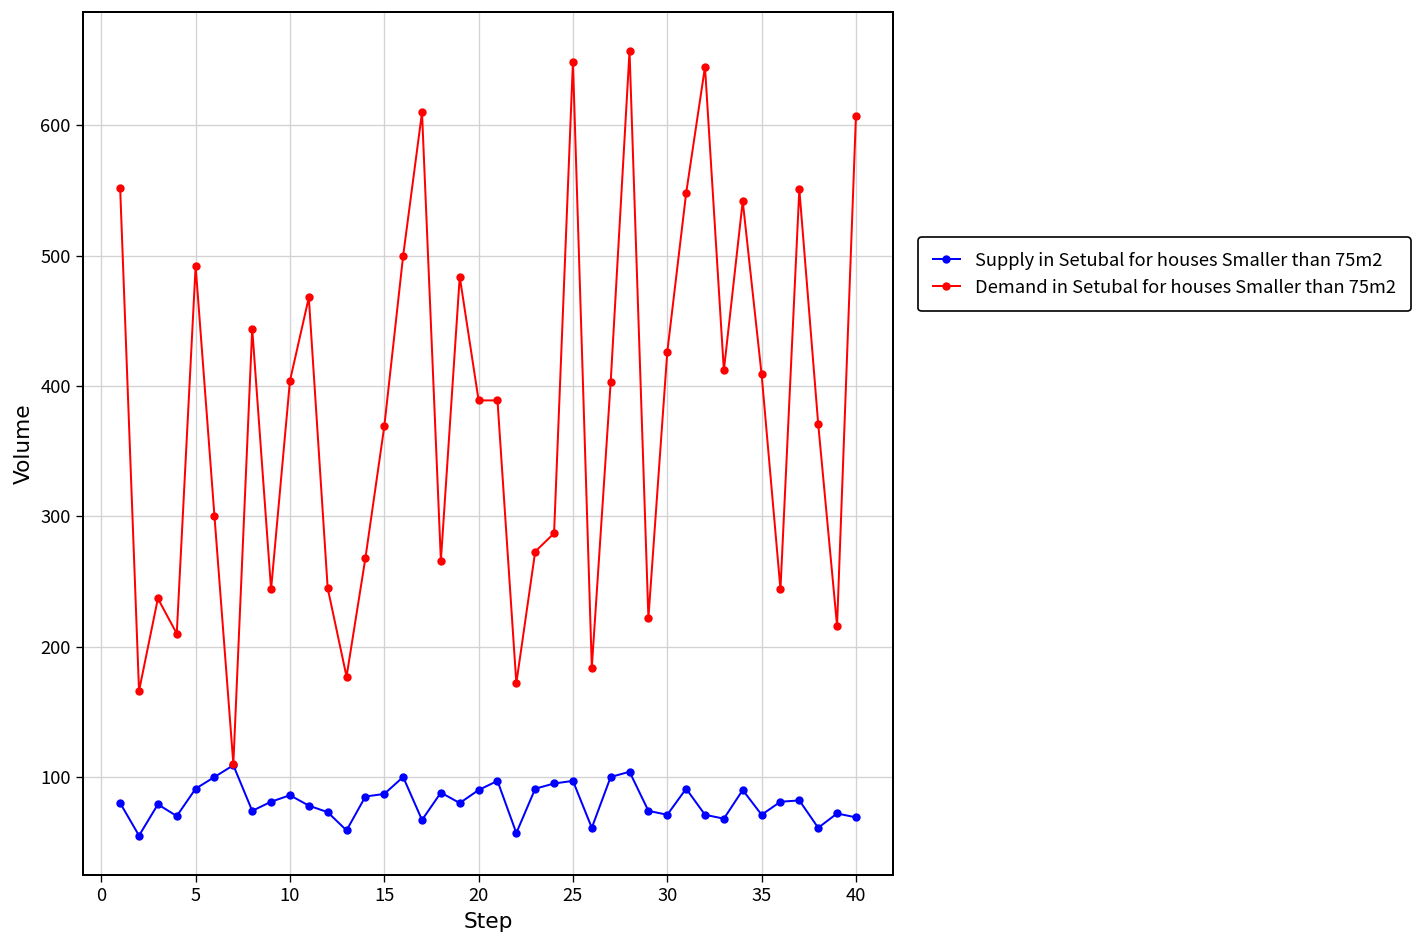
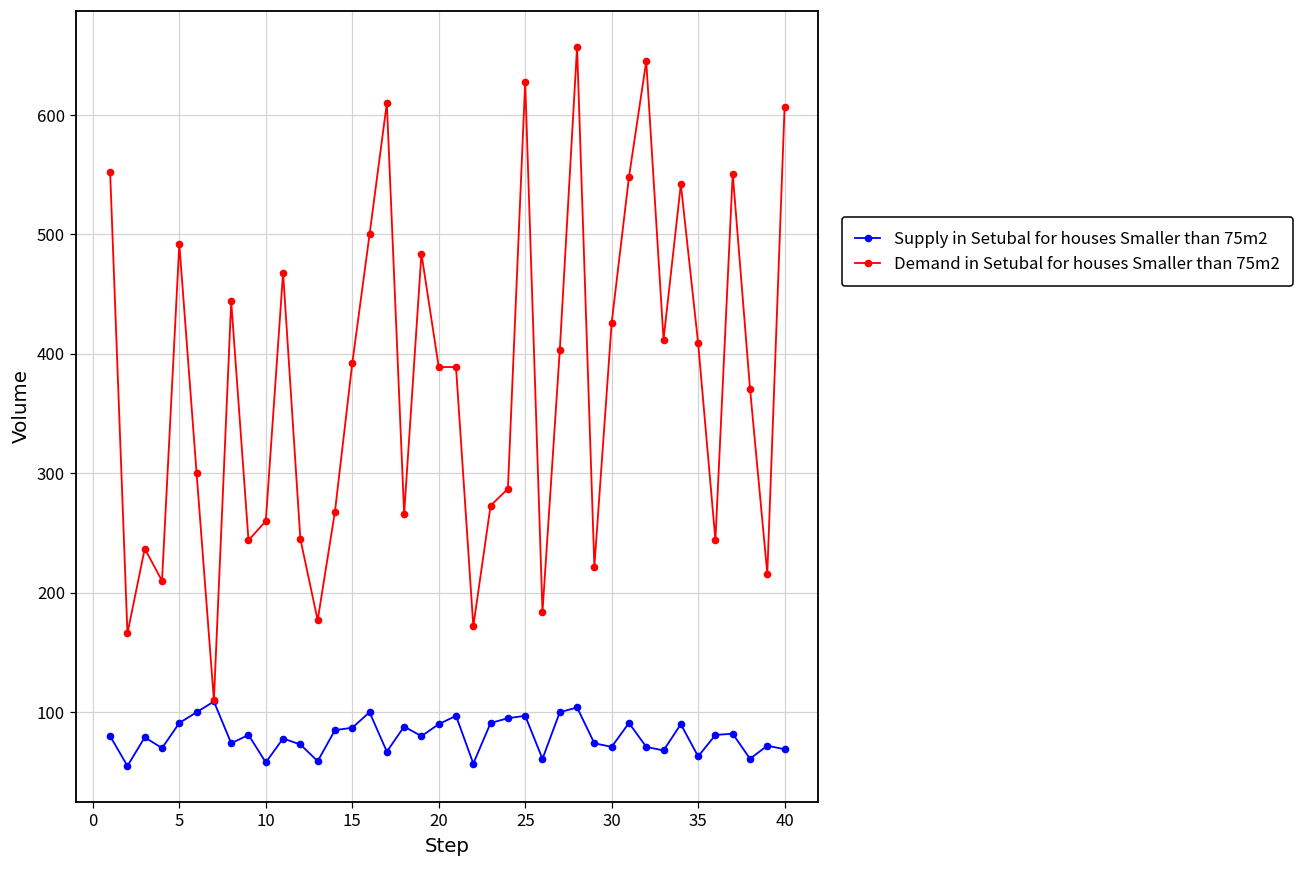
  {
    "Supply in Setubal for houses Smaller than 75m2": {
      "5": 91,
-     "10": 86,
+     "10": 58,
      "15": 87,
      "20": 90,
      "25": 97,
      "30": 71,
-     "35": 71,
+     "35": 63,
      "40": 69
    },
    "Demand in Setubal for houses Smaller than 75m2": {
      "5": 492,
-     "10": 404,
-     "15": 369,
+     "10": 260,
+     "15": 392,
      "20": 389,
-     "25": 649,
+     "25": 628,
      "30": 426,
      "35": 409,
      "40": 607
    }
  }
